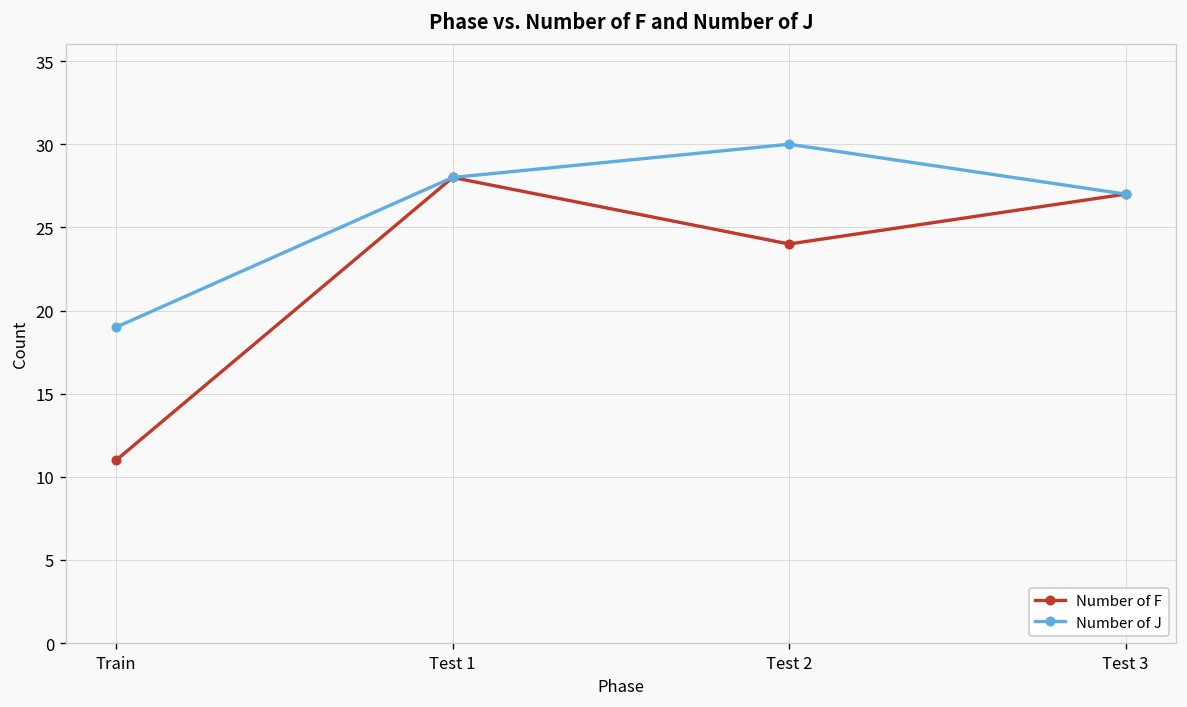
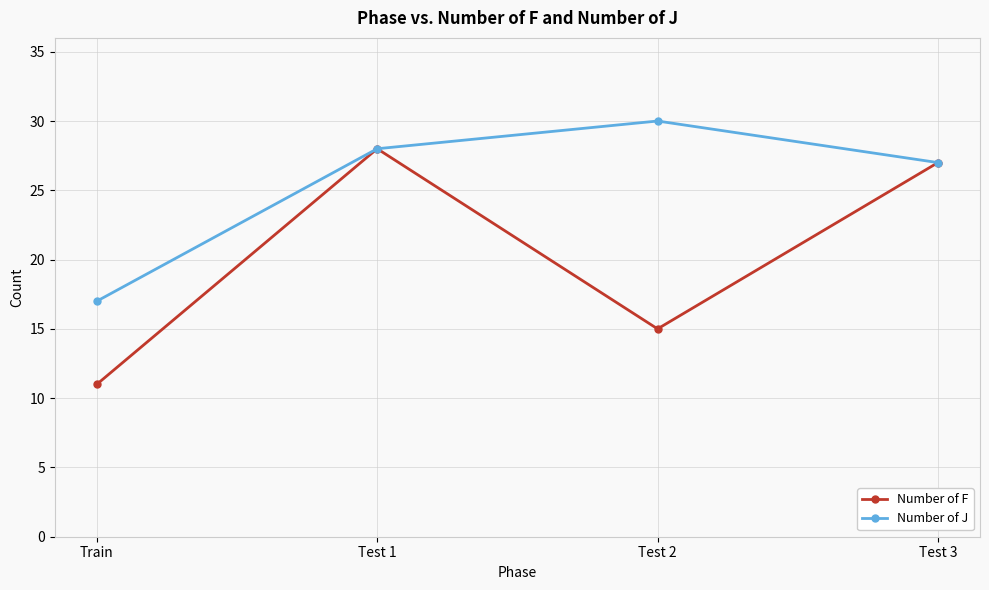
  {
    "Number of F": {
      "Train": 11,
-     "Test 2": 24
+     "Test 2": 15
    },
    "Number of J": {
-     "Train": 19,
+     "Train": 17,
      "Test 2": 30
    }
  }
